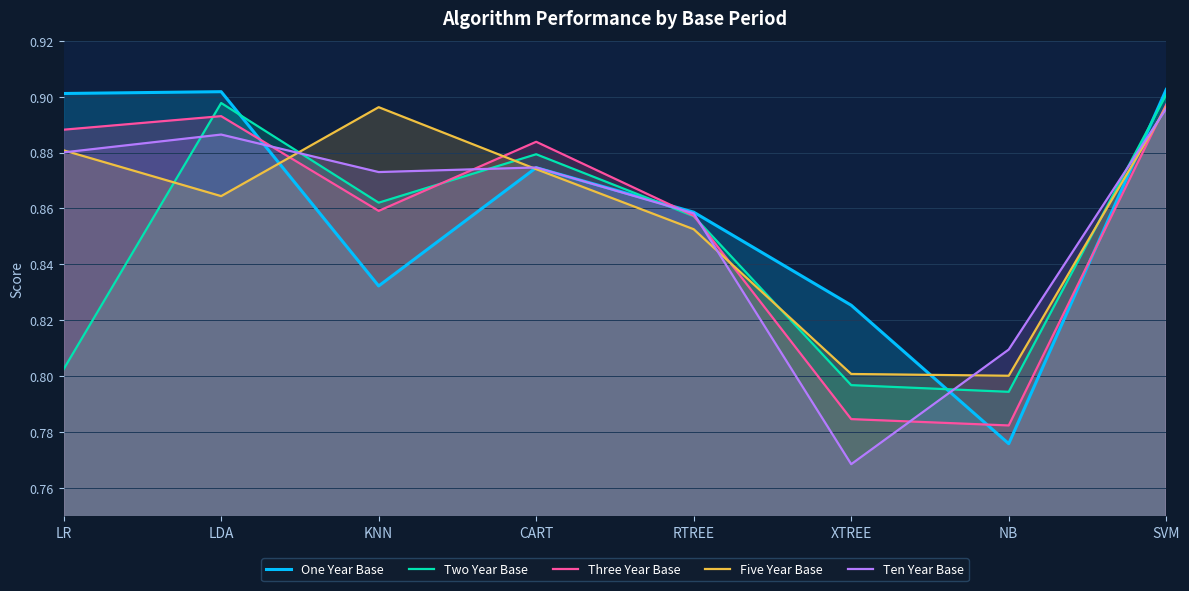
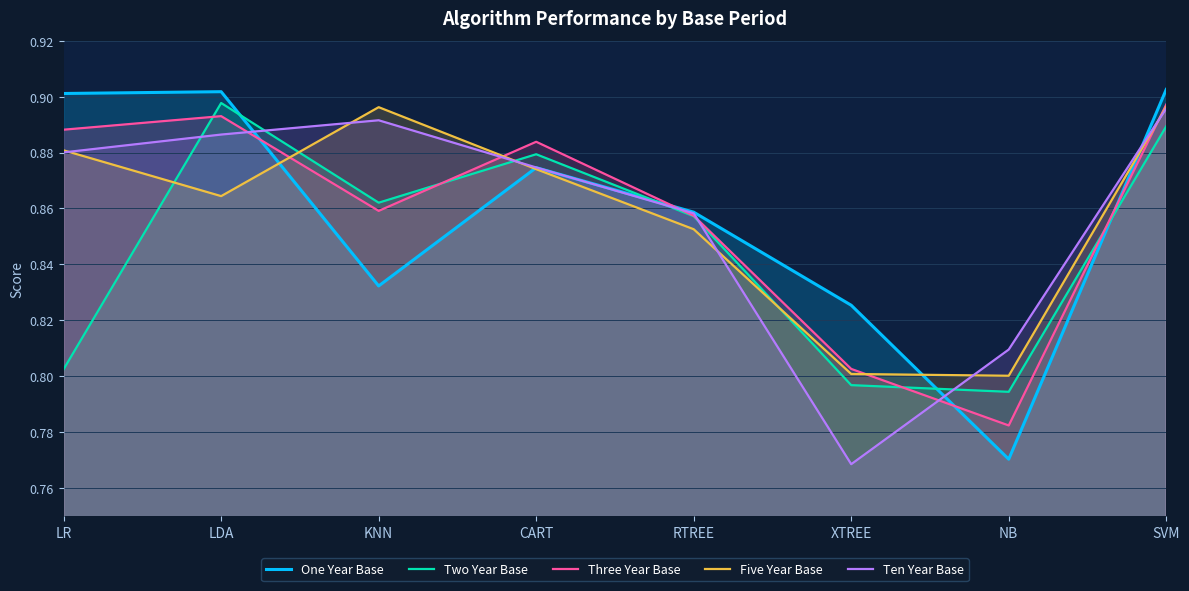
  {
    "One Year Base": {
      "LR": 0.901,
      "LDA": 0.902,
      "KNN": 0.832,
      "XTREE": 0.825,
-     "NB": 0.776,
+     "NB": 0.770,
      "SVM": 0.903
    },
    "Two Year Base": {
      "LR": 0.803,
      "LDA": 0.898,
      "KNN": 0.862,
      "CART": 0.879,
      "XTREE": 0.797,
      "NB": 0.794,
-     "SVM": 0.901
+     "SVM": 0.889
    },
    "Three Year Base": {
      "LR": 0.888,
      "LDA": 0.893,
      "KNN": 0.859,
      "CART": 0.884,
-     "XTREE": 0.785,
+     "XTREE": 0.803,
      "NB": 0.782
    },
    "Five Year Base": {
      "LDA": 0.864,
      "KNN": 0.896,
      "RTREE": 0.853,
      "XTREE": 0.801,
      "NB": 0.800
    },
    "Ten Year Base": {
      "LDA": 0.886,
-     "KNN": 0.873,
+     "KNN": 0.892,
      "XTREE": 0.769,
      "NB": 0.810
    }
  }
